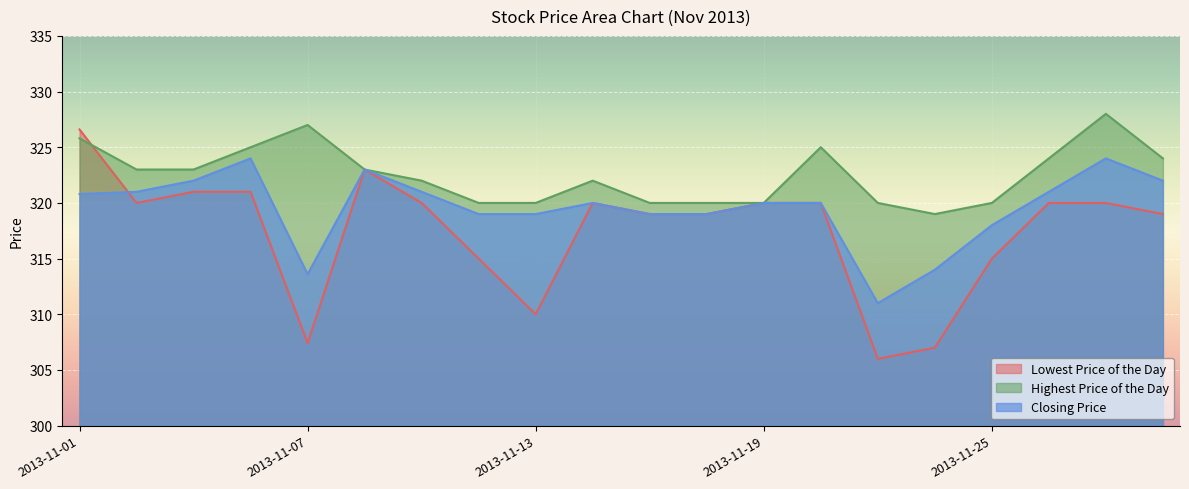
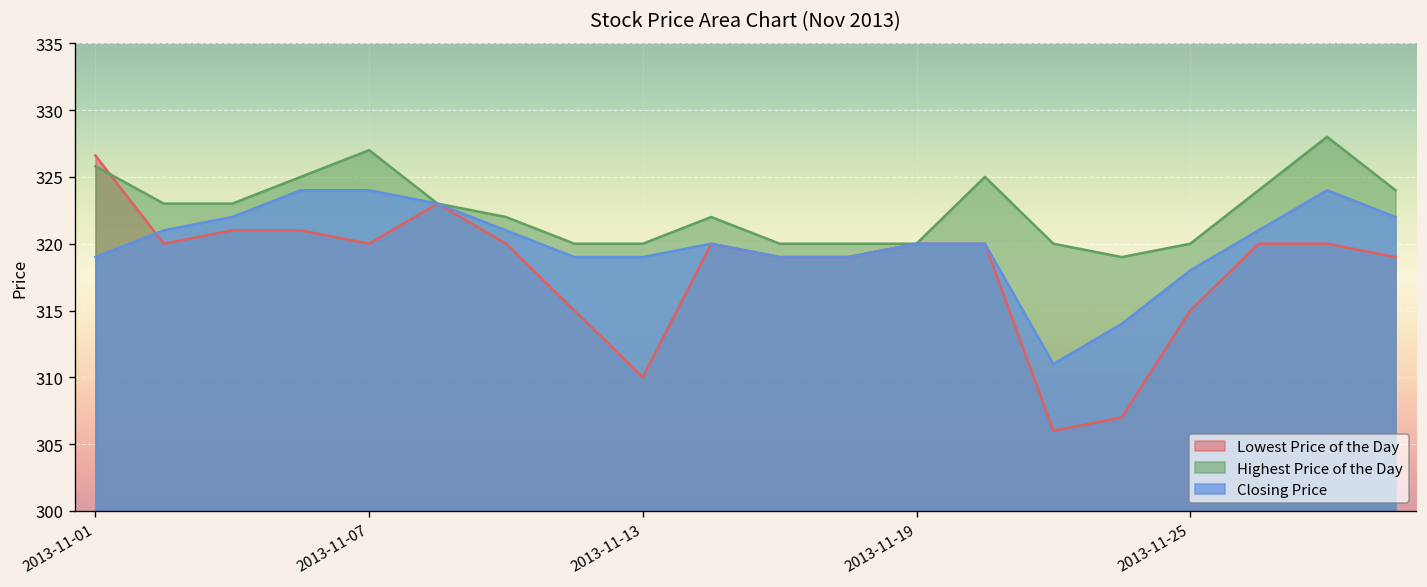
  {
    "Lowest Price of the Day": {
      "2013-11-01": 326.6,
-     "2013-11-07": 307.4,
+     "2013-11-07": 320.0,
      "2013-11-13": 310.0,
      "2013-11-25": 315.0
    },
    "Highest Price of the Day": {
      "2013-11-01": 325.8,
      "2013-11-07": 327.0,
      "2013-11-13": 320.0,
      "2013-11-25": 320.0
    },
    "Closing Price": {
-     "2013-11-01": 320.8,
-     "2013-11-07": 313.6,
+     "2013-11-01": 319.0,
+     "2013-11-07": 324.0,
      "2013-11-13": 319.0,
      "2013-11-25": 318.0
    }
  }
